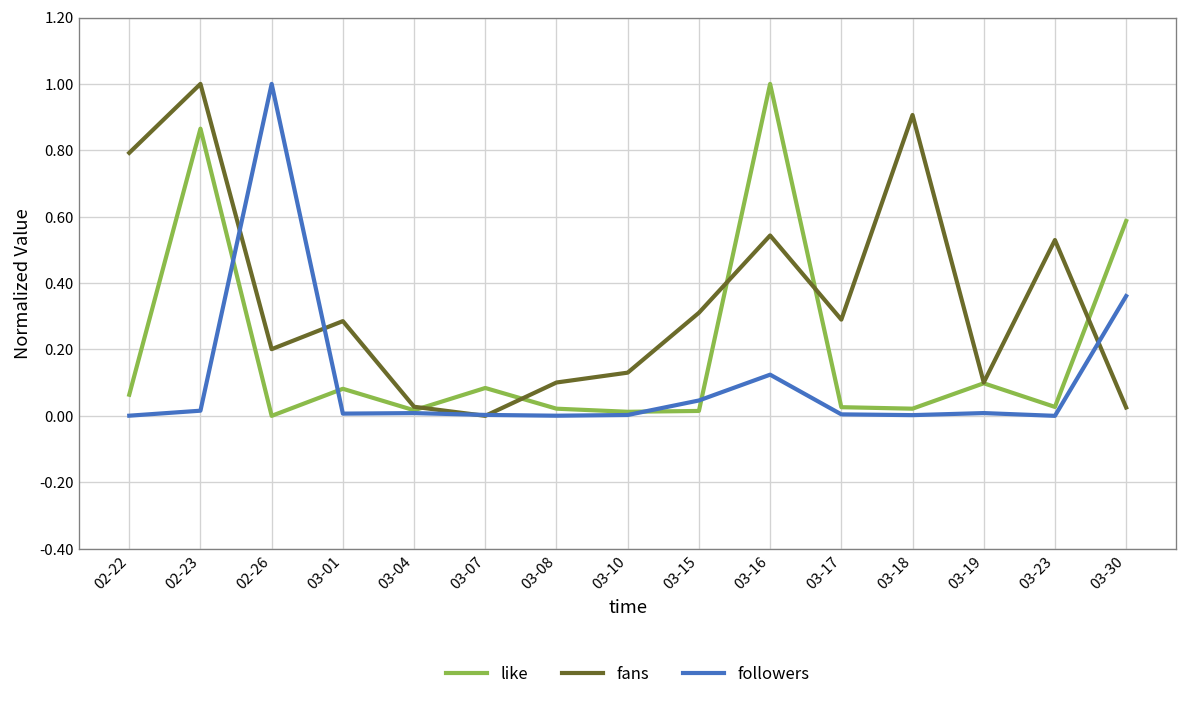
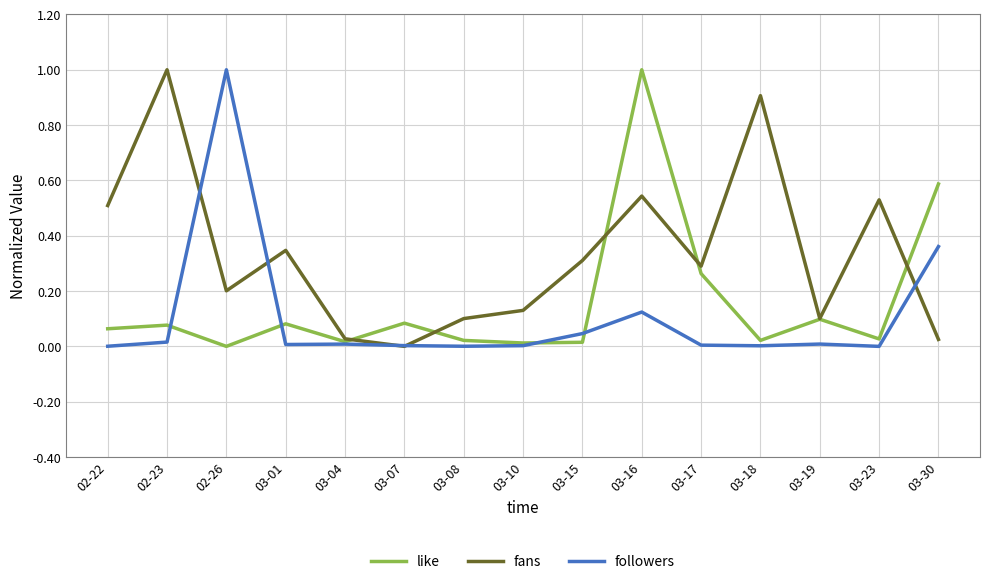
  {
    "like": {
      "02-22": 0.06,
-     "02-23": 0.87,
+     "02-23": 0.08,
      "02-26": 0.00,
      "03-01": 0.08,
      "03-07": 0.08,
      "03-08": 0.02,
      "03-10": 0.01,
      "03-15": 0.01,
      "03-16": 1.00,
-     "03-17": 0.03,
+     "03-17": 0.26,
      "03-18": 0.02,
      "03-23": 0.03,
      "03-30": 0.59
    },
    "fans": {
-     "02-22": 0.79,
+     "02-22": 0.51,
      "02-23": 1.00,
      "02-26": 0.20,
-     "03-01": 0.29,
+     "03-01": 0.35,
      "03-04": 0.03,
      "03-08": 0.10,
      "03-10": 0.13,
      "03-15": 0.31,
      "03-16": 0.54,
      "03-17": 0.29,
      "03-18": 0.91,
      "03-23": 0.53,
      "03-30": 0.03
    },
    "followers": {
      "02-22": 0.00,
      "02-23": 0.02,
      "02-26": 1.00,
      "03-01": 0.01,
      "03-08": 0.00,
      "03-10": 0.00,
      "03-15": 0.05,
      "03-16": 0.12,
      "03-17": 0.00,
      "03-18": 0.00,
      "03-19": 0.01,
      "03-23": 0.00,
      "03-30": 0.36
    }
  }
